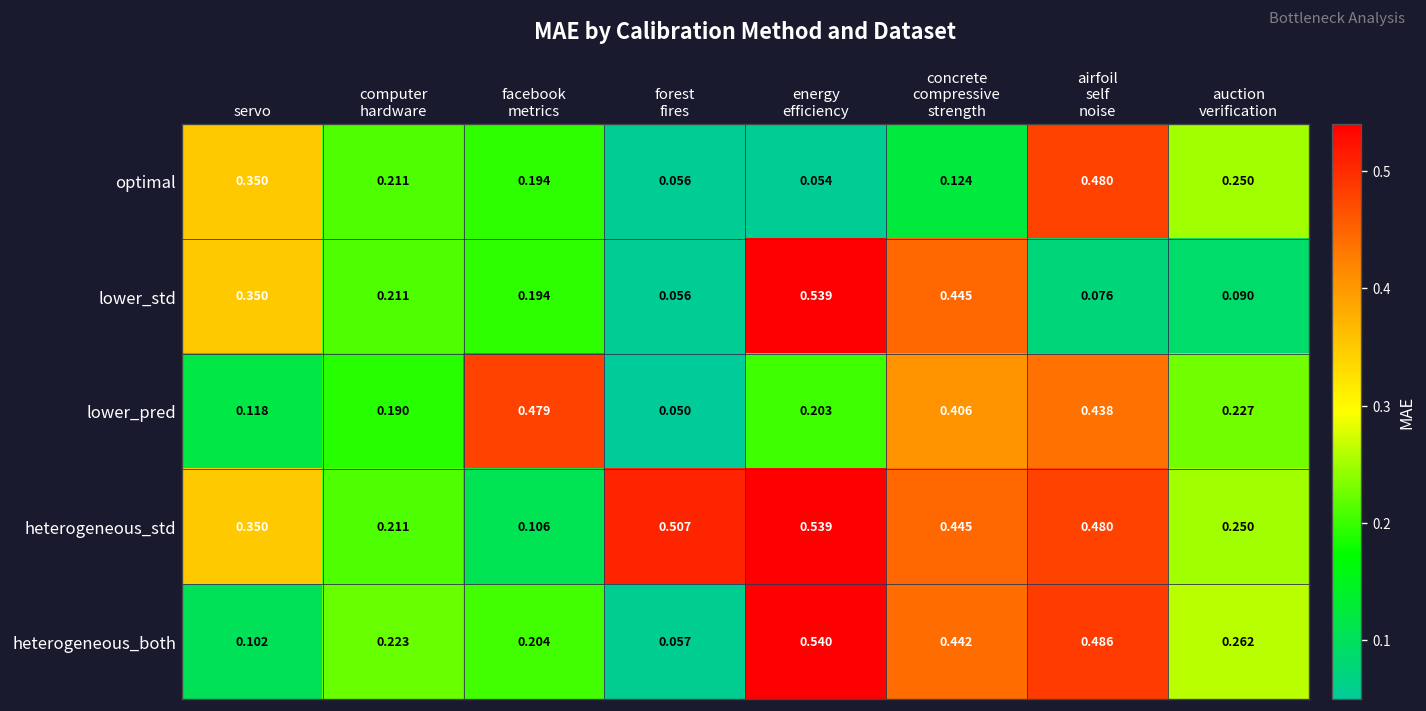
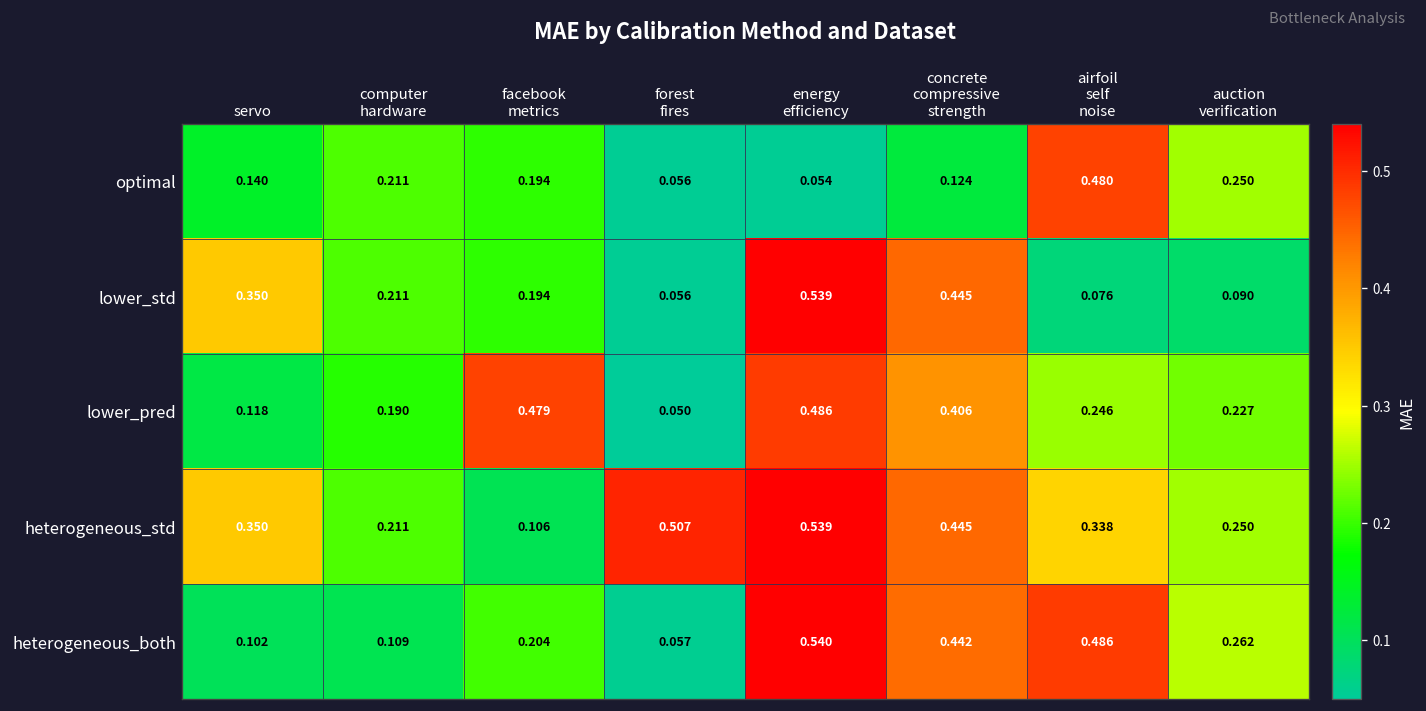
  {
    "optimal": {
-     "servo": 0.350,
+     "servo": 0.140,
      "computer hardware": 0.211,
      "facebook metrics": 0.194,
      "forest fires": 0.056,
      "energy efficiency": 0.054,
      "concrete compressive strength": 0.124,
      "airfoil self noise": 0.480,
      "auction verification": 0.250
    },
    "lower_std": {
      "servo": 0.350,
      "computer hardware": 0.211,
      "facebook metrics": 0.194,
      "forest fires": 0.056,
      "energy efficiency": 0.539,
      "concrete compressive strength": 0.445,
      "airfoil self noise": 0.076,
      "auction verification": 0.090
    },
    "lower_pred": {
      "servo": 0.118,
      "computer hardware": 0.190,
      "facebook metrics": 0.479,
      "forest fires": 0.050,
-     "energy efficiency": 0.203,
+     "energy efficiency": 0.486,
      "concrete compressive strength": 0.406,
-     "airfoil self noise": 0.438,
+     "airfoil self noise": 0.246,
      "auction verification": 0.227
    },
    "heterogeneous_std": {
      "servo": 0.350,
      "computer hardware": 0.211,
      "facebook metrics": 0.106,
      "forest fires": 0.507,
      "energy efficiency": 0.539,
      "concrete compressive strength": 0.445,
-     "airfoil self noise": 0.480,
+     "airfoil self noise": 0.338,
      "auction verification": 0.250
    },
    "heterogeneous_both": {
      "servo": 0.102,
-     "computer hardware": 0.223,
+     "computer hardware": 0.109,
      "facebook metrics": 0.204,
      "forest fires": 0.057,
      "energy efficiency": 0.540,
      "concrete compressive strength": 0.442,
      "airfoil self noise": 0.486,
      "auction verification": 0.262
    }
  }
